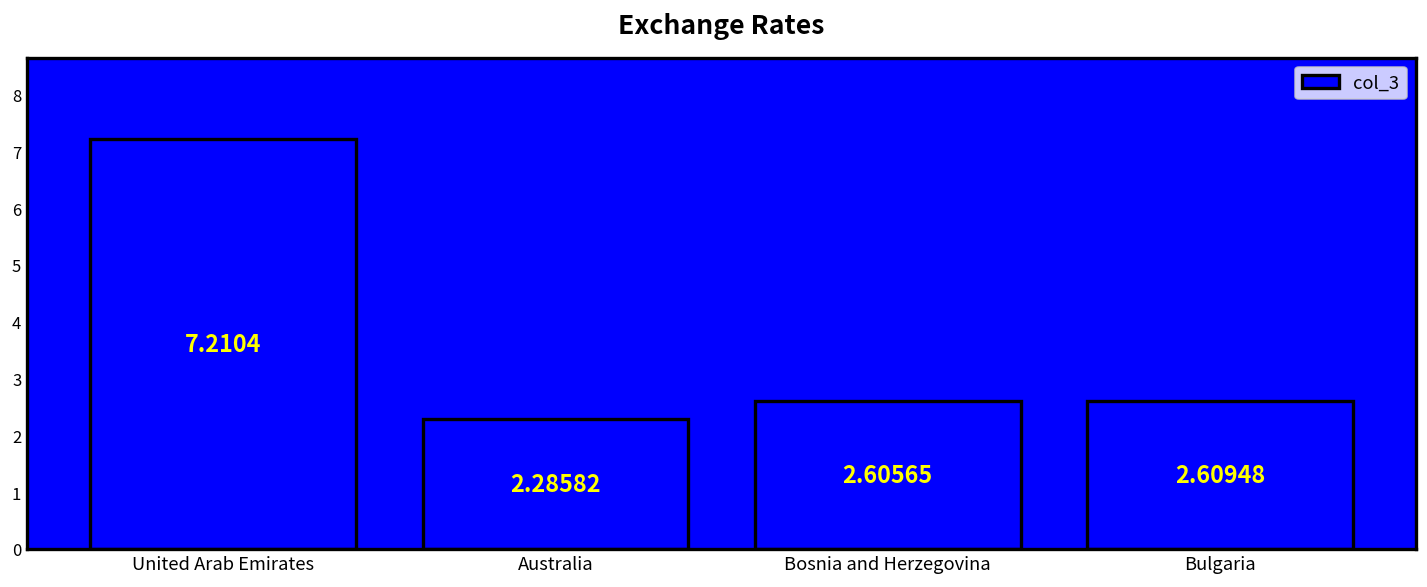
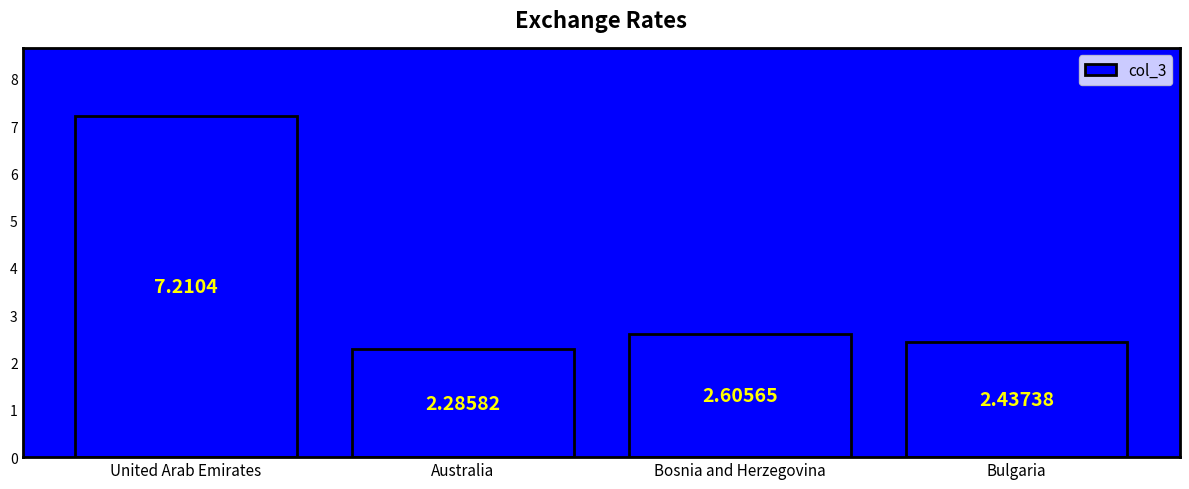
  {
    "United Arab Emirates": 7.2104,
    "Australia": 2.28582,
    "Bosnia and Herzegovina": 2.60565,
-   "Bulgaria": 2.60948
+   "Bulgaria": 2.43738
  }
